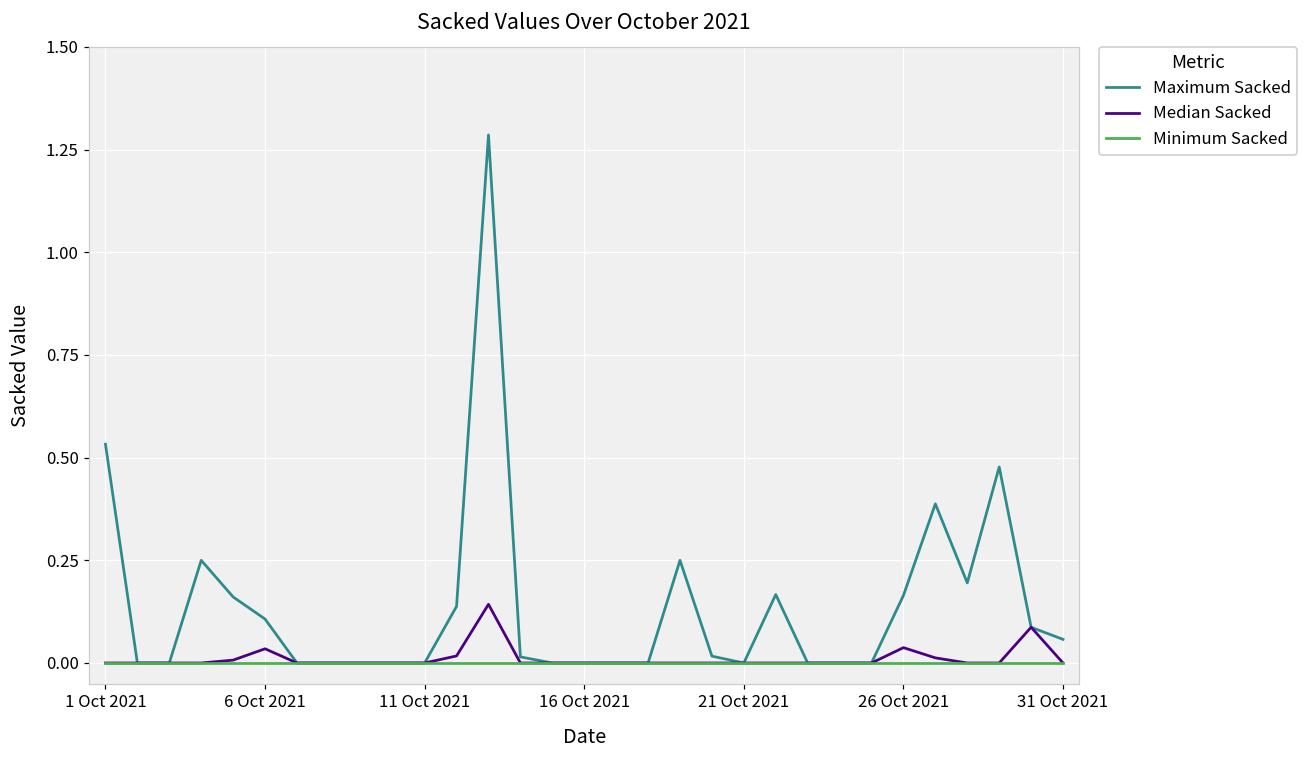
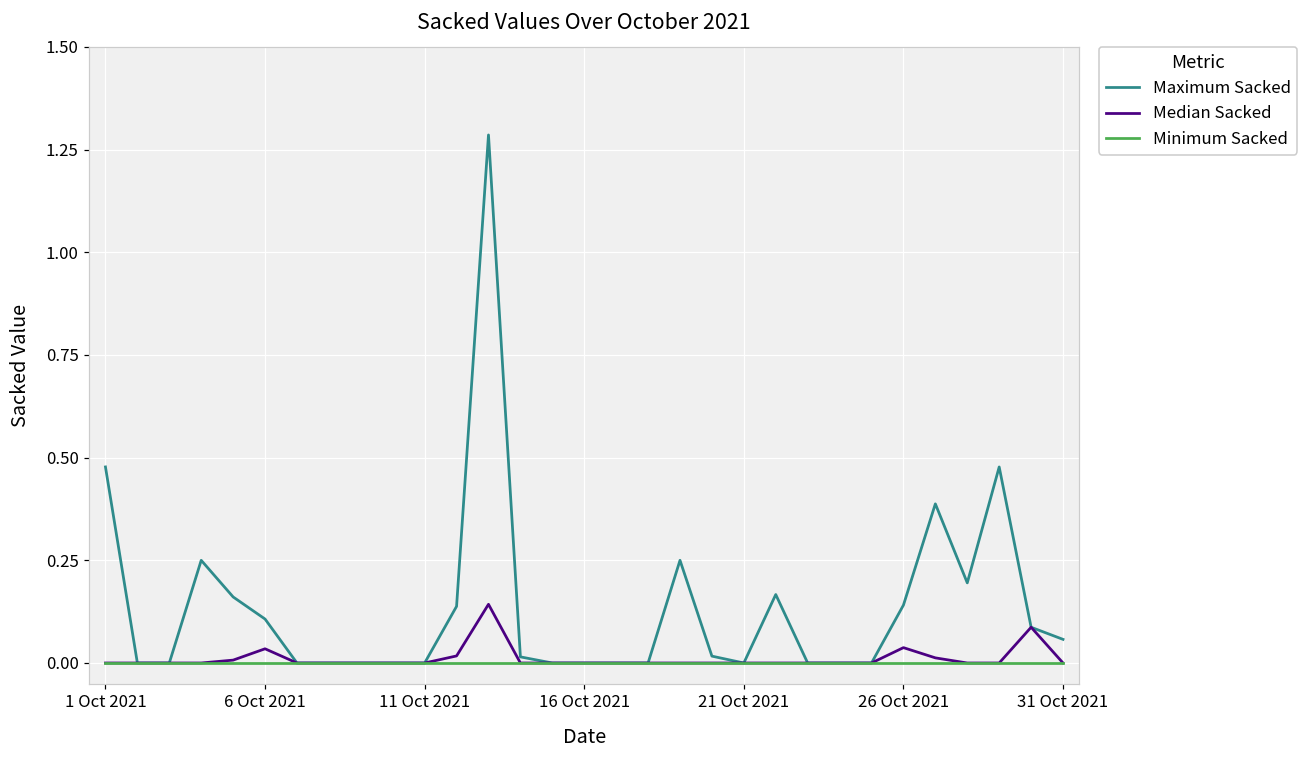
  {
    "Maximum Sacked": {
-     "1 Oct 2021": 0.53,
+     "1 Oct 2021": 0.48,
      "6 Oct 2021": 0.11,
-     "26 Oct 2021": 0.16,
+     "26 Oct 2021": 0.14,
      "31 Oct 2021": 0.06
    },
    "Median Sacked": {
      "6 Oct 2021": 0.03,
      "26 Oct 2021": 0.04
    },
    "Minimum Sacked": {
      "6 Oct 2021": 0.00,
      "26 Oct 2021": 0.00
    }
  }
